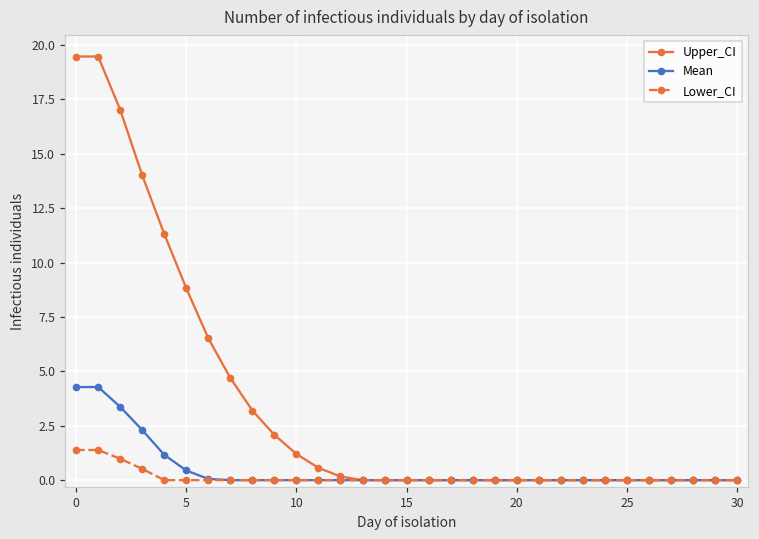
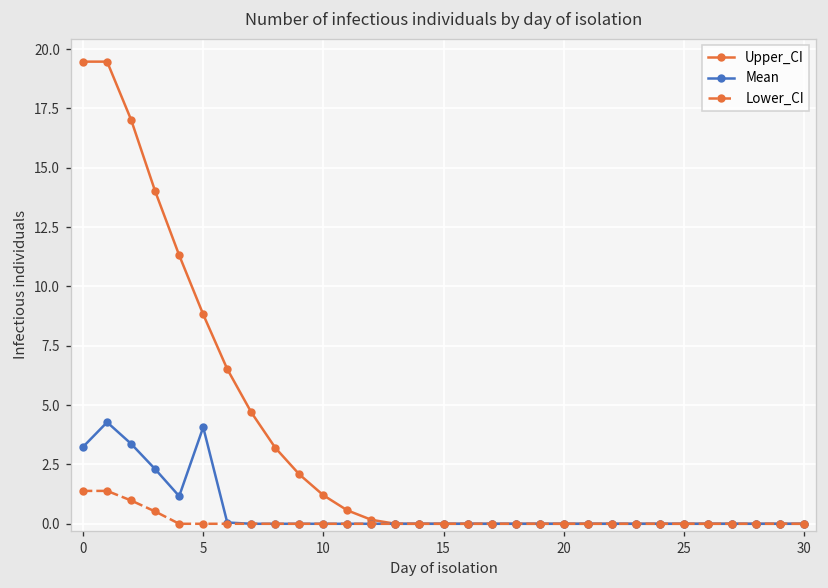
  {
    "Mean": {
-     "0": 4.3,
-     "5": 0.4
+     "0": 3.2,
+     "5": 4.1
    }
  }
